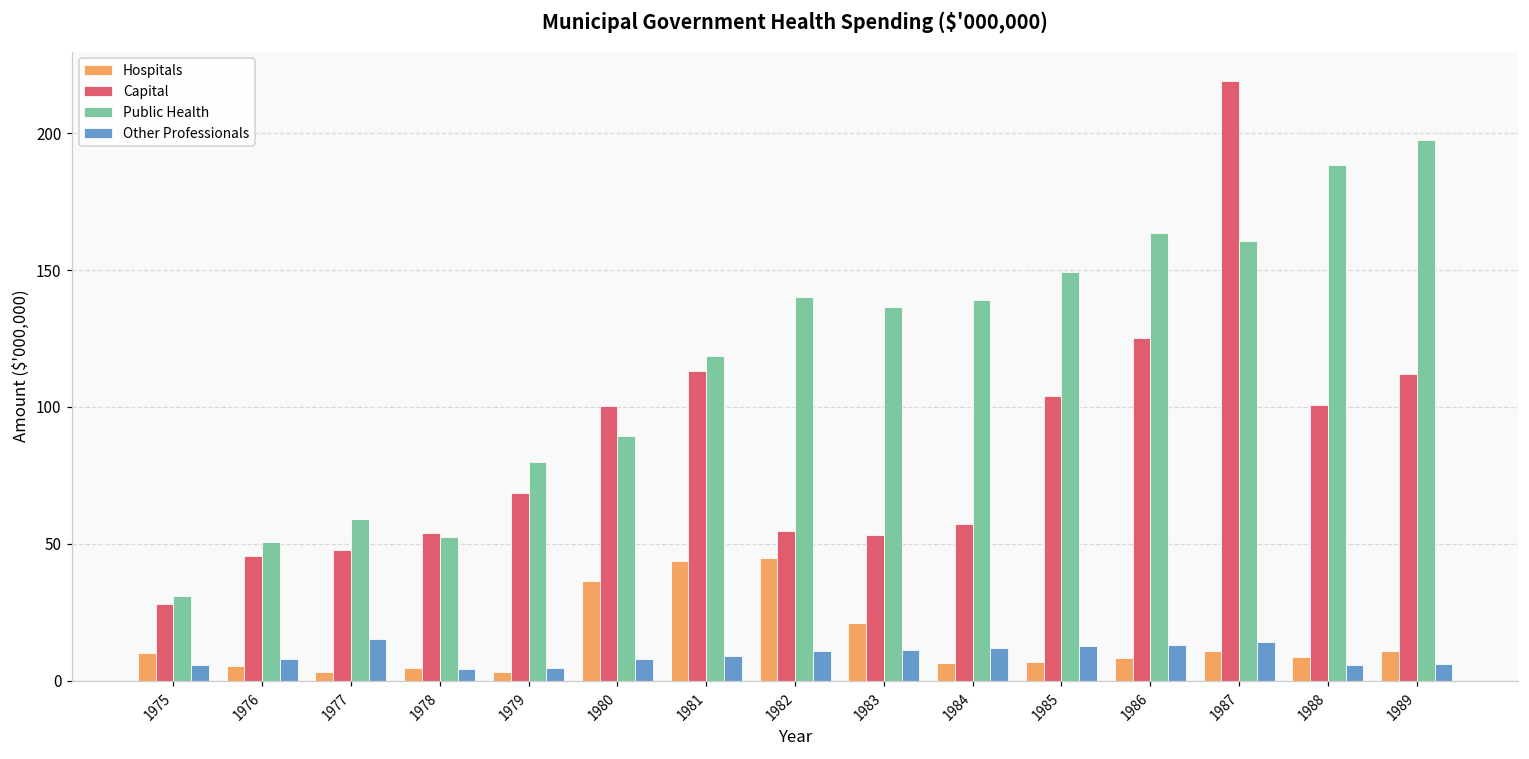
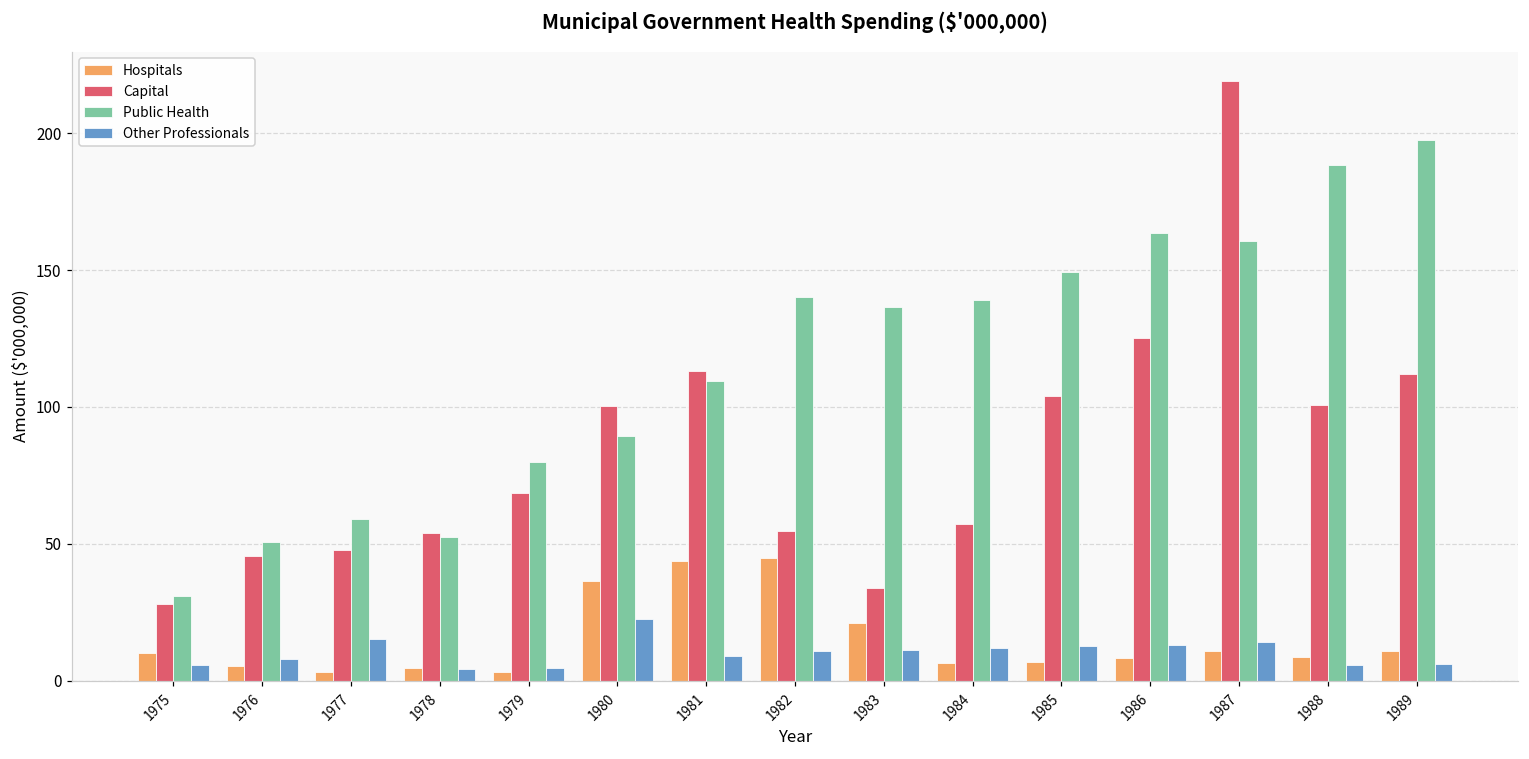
  {
    "Hospitals": {
      "1975": 10,
      "1976": 5,
      "1977": 3,
      "1978": 5,
      "1979": 3,
      "1980": 36,
      "1981": 44,
      "1982": 45,
      "1983": 21,
      "1984": 6,
      "1985": 7,
      "1986": 8,
      "1987": 11,
      "1988": 9,
      "1989": 11
    },
    "Capital": {
      "1975": 28,
      "1976": 45,
      "1977": 48,
      "1978": 54,
      "1979": 69,
      "1980": 100,
      "1981": 113,
      "1982": 55,
-     "1983": 53,
+     "1983": 34,
      "1984": 57,
      "1985": 104,
      "1986": 125,
      "1987": 219,
      "1988": 101,
      "1989": 112
    },
    "Public Health": {
      "1975": 31,
      "1976": 51,
      "1977": 59,
      "1978": 52,
      "1979": 80,
      "1980": 90,
-     "1981": 119,
+     "1981": 109,
      "1982": 140,
      "1983": 136,
      "1984": 139,
      "1985": 149,
      "1986": 163,
      "1987": 161,
      "1988": 188,
      "1989": 198
    },
    "Other Professionals": {
      "1975": 6,
      "1976": 8,
      "1977": 15,
      "1978": 4,
      "1979": 5,
-     "1980": 8,
+     "1980": 22,
      "1981": 9,
      "1982": 11,
      "1983": 11,
      "1984": 12,
      "1985": 13,
      "1986": 13,
      "1987": 14,
      "1988": 6,
      "1989": 6
    }
  }
